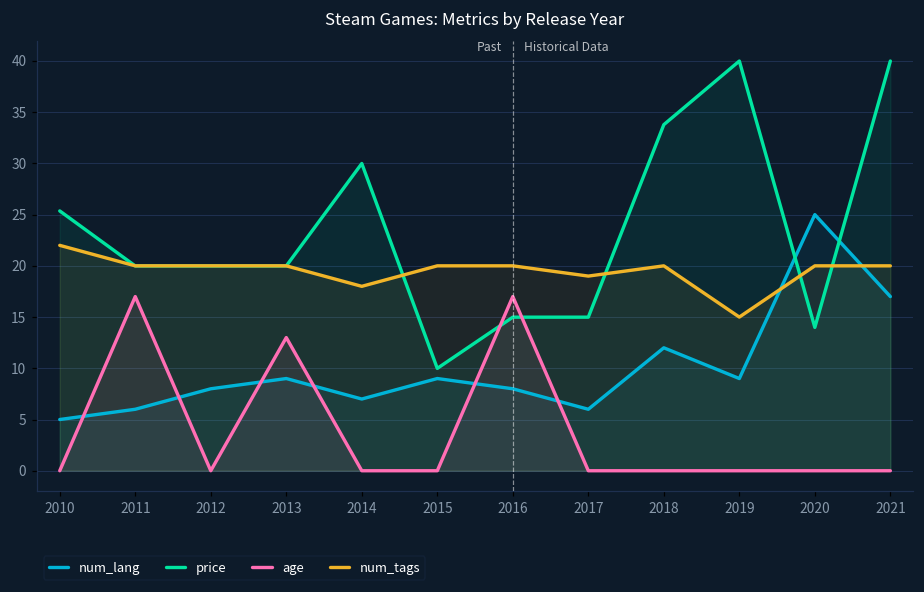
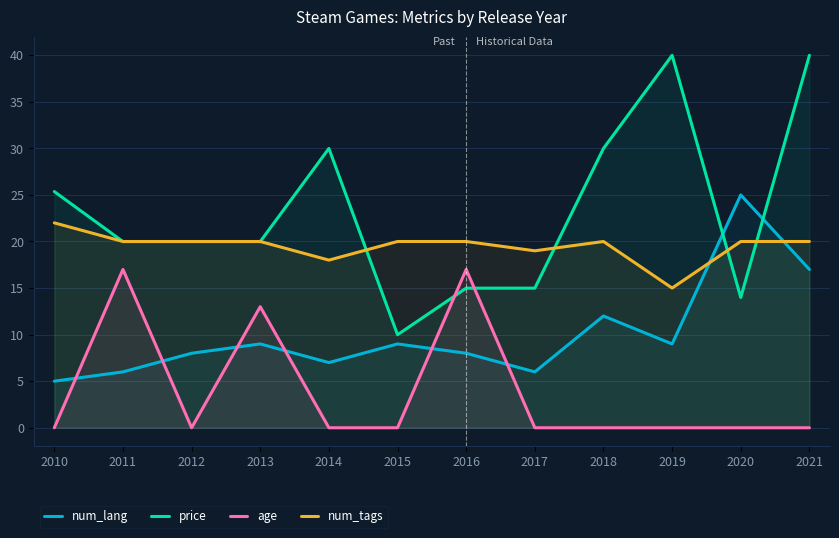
  {
    "num_lang": {
      "2010": 5,
      "2011": 6,
      "2012": 8,
      "2013": 9,
      "2014": 7,
      "2015": 9,
      "2016": 8,
      "2017": 6,
      "2018": 12,
      "2019": 9,
      "2020": 25,
      "2021": 17
    },
    "price": {
      "2010": 25,
      "2014": 30,
      "2015": 10,
      "2016": 15,
      "2017": 15,
-     "2018": 34,
+     "2018": 30,
      "2019": 40,
      "2020": 14,
      "2021": 40
    },
    "age": {
      "2010": 0,
      "2011": 17,
      "2012": 0,
      "2013": 13,
      "2014": 0,
      "2015": 0,
      "2016": 17,
      "2017": 0,
      "2018": 0,
      "2019": 0,
      "2020": 0,
      "2021": 0
    },
    "num_tags": {
      "2010": 22,
      "2014": 18,
      "2015": 20,
      "2016": 20,
      "2017": 19,
      "2018": 20,
      "2019": 15,
      "2020": 20,
      "2021": 20
    }
  }
